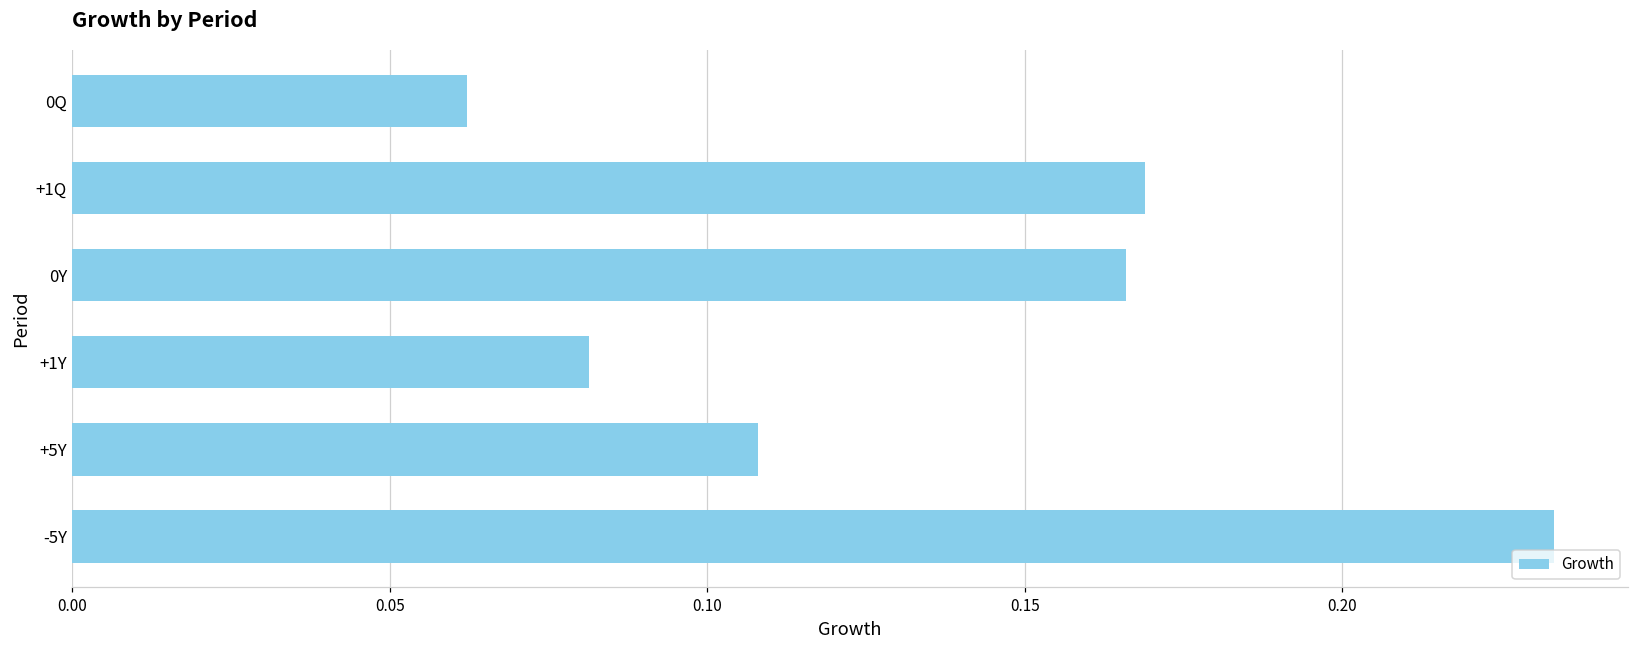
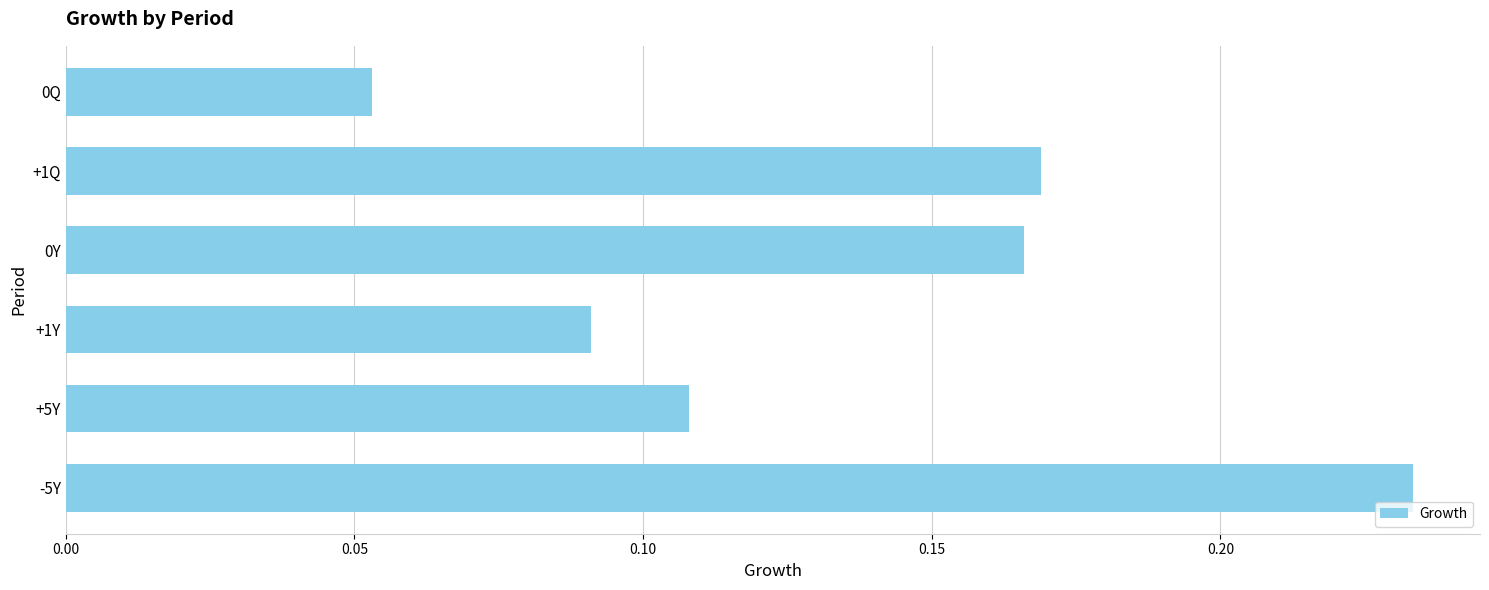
  {
-   "0Q": 0.062,
+   "0Q": 0.053,
    "+1Q": 0.169,
    "0Y": 0.166,
-   "+1Y": 0.081,
+   "+1Y": 0.091,
    "+5Y": 0.108,
    "-5Y": 0.233
  }
